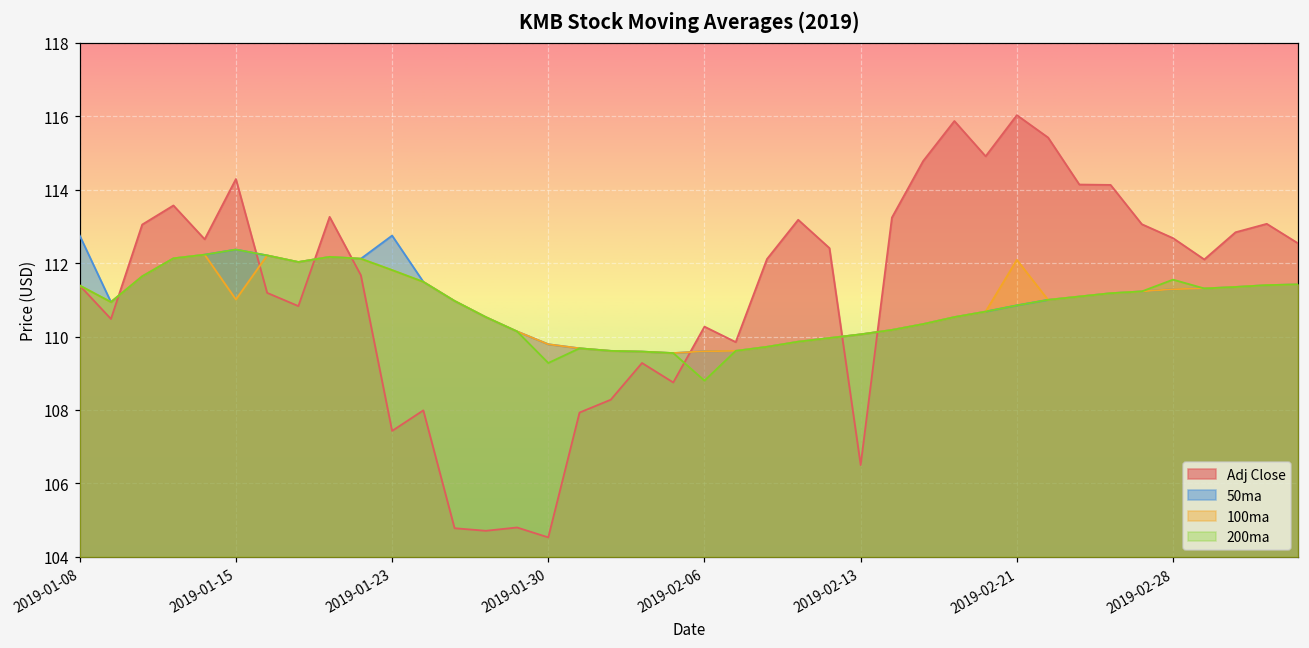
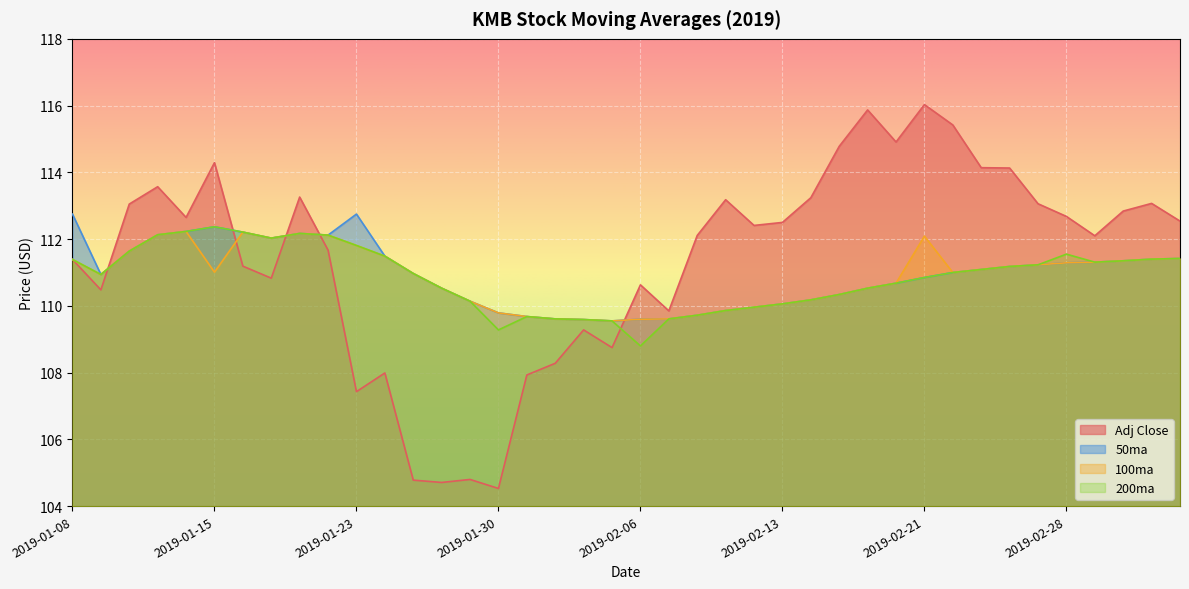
  {
    "Adj Close": {
      "2019-01-15": 114.3,
      "2019-01-23": 107.4,
      "2019-01-30": 104.5,
-     "2019-02-06": 110.3,
-     "2019-02-13": 106.5,
+     "2019-02-06": 110.6,
+     "2019-02-13": 112.5,
      "2019-02-21": 116.0,
      "2019-02-28": 112.7
    },
    "50ma": {
      "2019-01-08": 112.8,
      "2019-01-23": 112.8
    },
    "100ma": {
      "2019-01-15": 111.0,
      "2019-02-21": 112.1
    },
    "200ma": {
      "2019-01-30": 109.3,
      "2019-02-06": 108.8,
      "2019-02-28": 111.6
    }
  }
